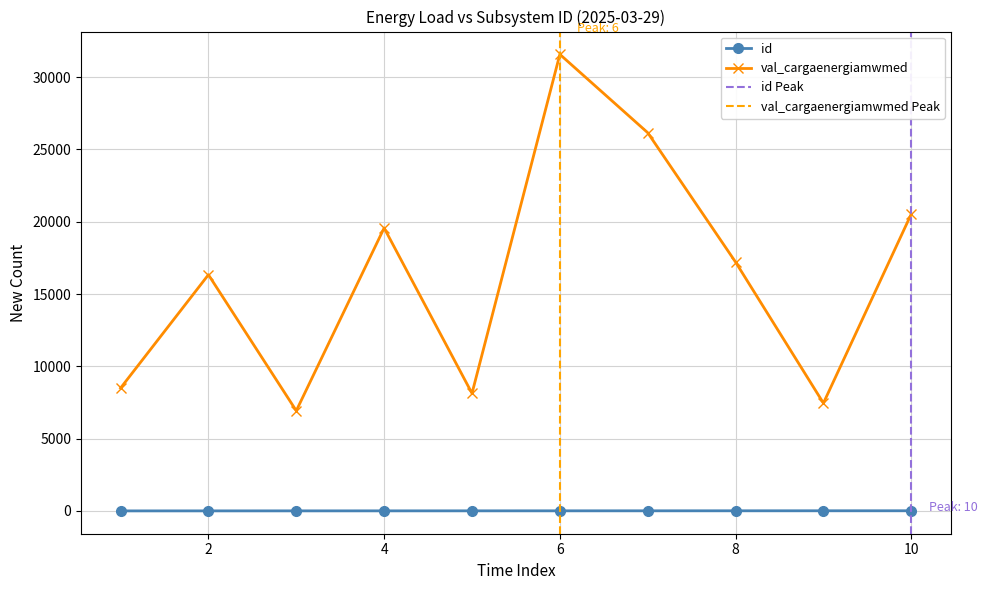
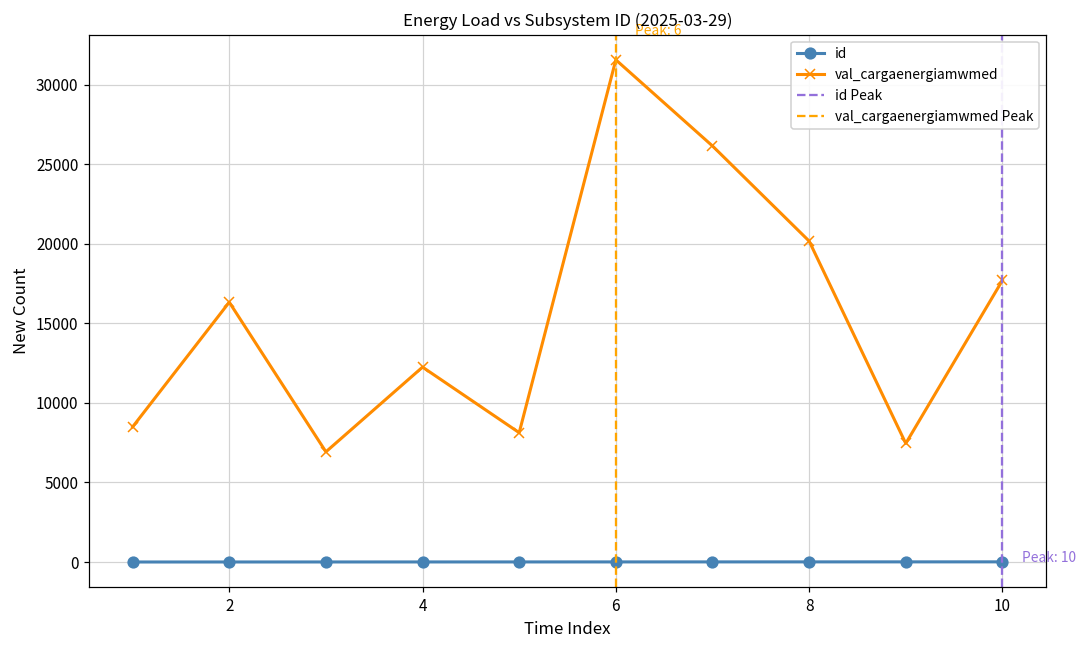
  {
    "id": {
      "10": 10
    },
    "val_cargaenergiamwmed": {
      "2": 16300,
-     "4": 19600,
+     "4": 12300,
      "6": 31600,
-     "8": 17200,
-     "10": 20500
+     "8": 20200,
+     "10": 17700
    }
  }
